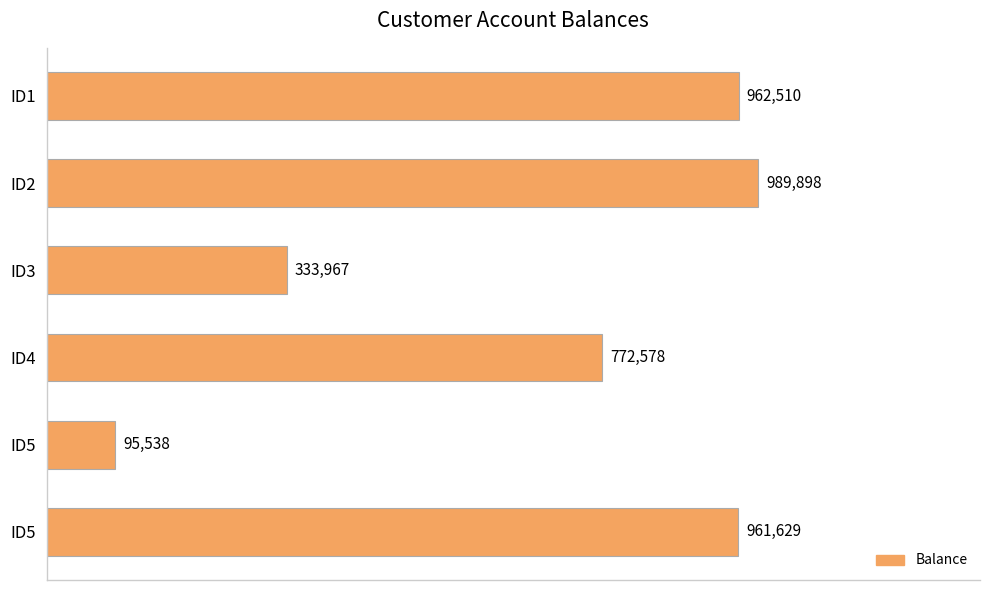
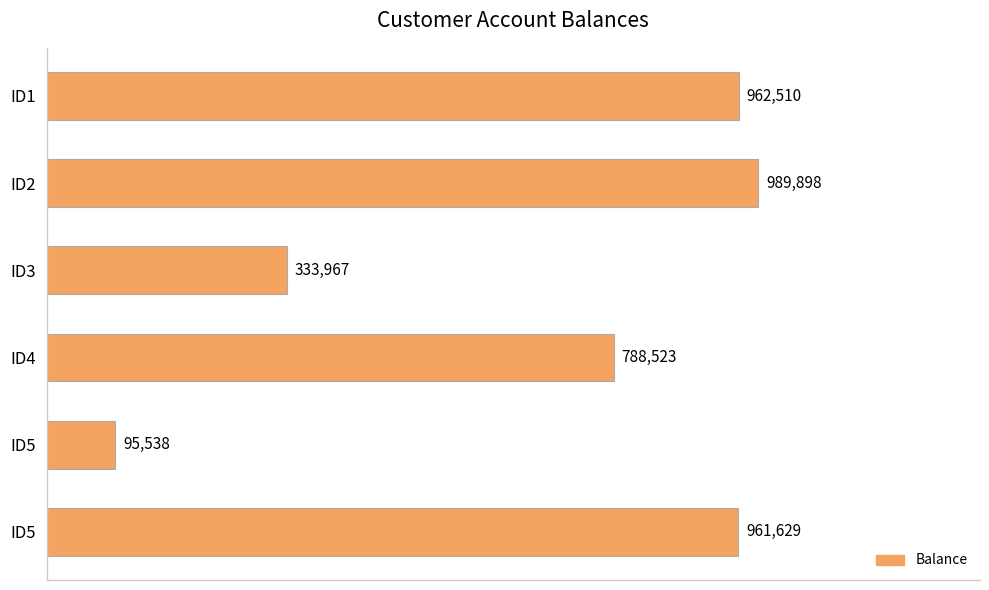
  {
    "ID1": "962,510",
    "ID2": "989,898",
    "ID3": "333,967",
-   "ID4": "772,578"
+   "ID4": "788,523"
  }
